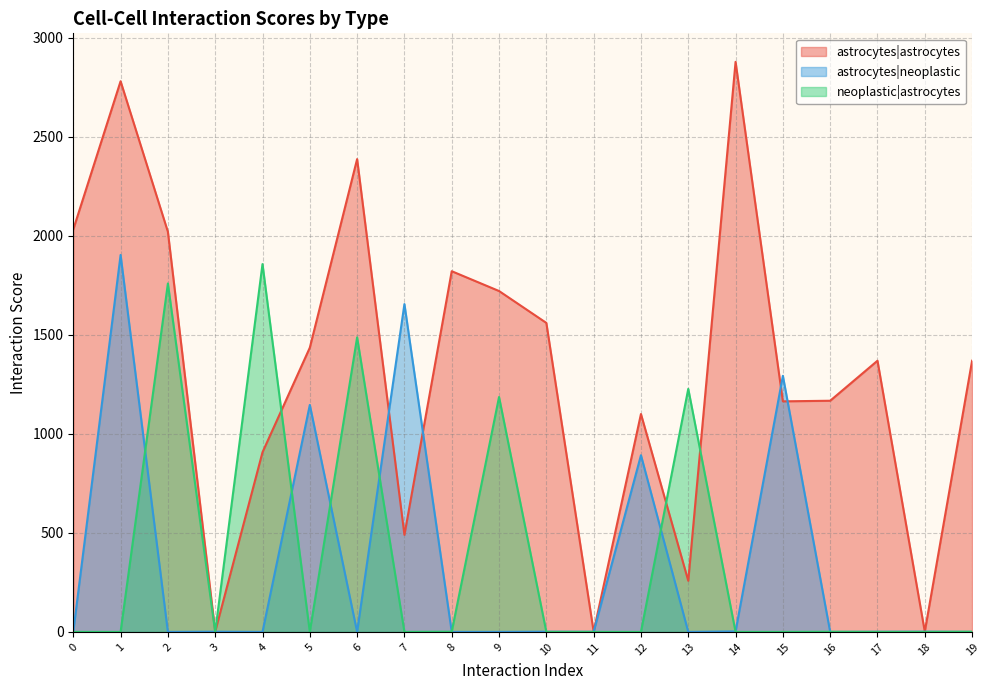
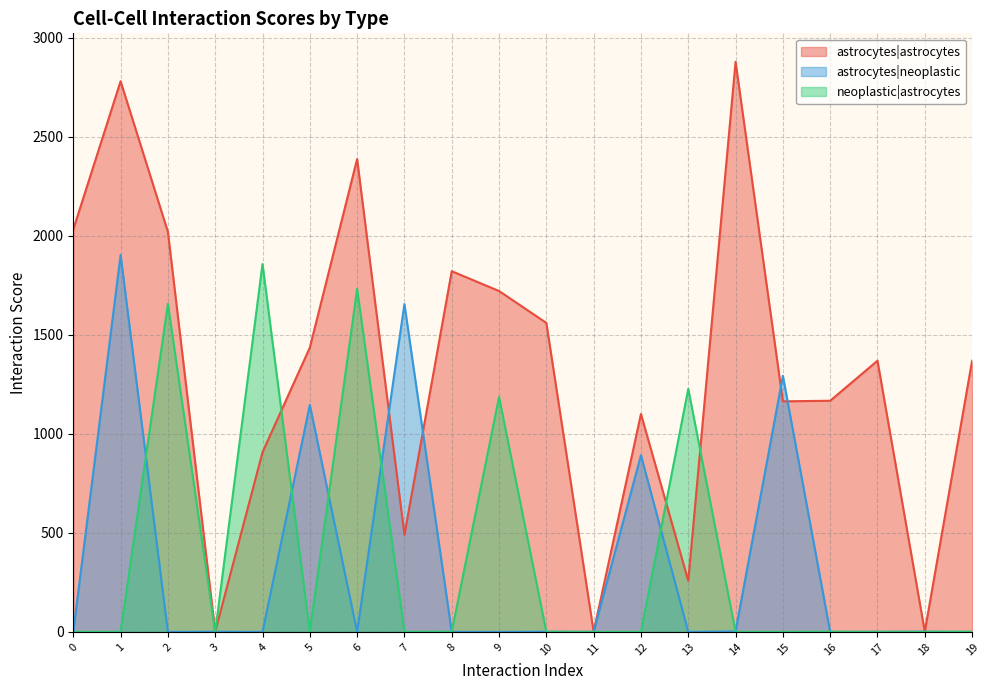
  {
    "astrocytes|astrocytes": {
      "0": 2030,
      "1": 2780,
      "2": 2020,
      "4": 910,
      "5": 1440,
      "6": 2390,
      "7": 490,
      "8": 1820,
      "9": 1720,
      "10": 1560,
      "12": 1100,
      "13": 260,
      "14": 2880,
      "15": 1160,
      "16": 1170,
      "17": 1370,
      "19": 1370
    },
    "astrocytes|neoplastic": {
      "1": 1900,
      "2": 0,
      "4": 0,
      "5": 1150,
      "6": 0,
      "7": 1660,
      "9": 0,
      "12": 890,
      "13": 0,
      "15": 1290
    },
    "neoplastic|astrocytes": {
      "1": 0,
-     "2": 1760,
+     "2": 1660,
      "4": 1860,
      "5": 0,
-     "6": 1490,
+     "6": 1730,
      "7": 0,
      "9": 1190,
      "12": 0,
      "13": 1230,
      "15": 0
    }
  }
